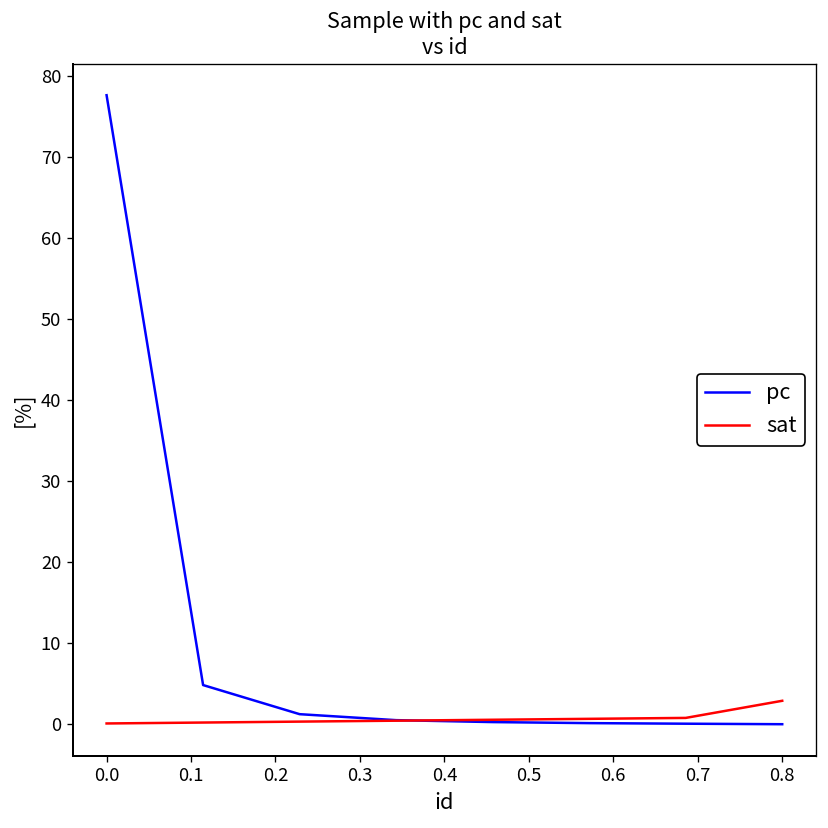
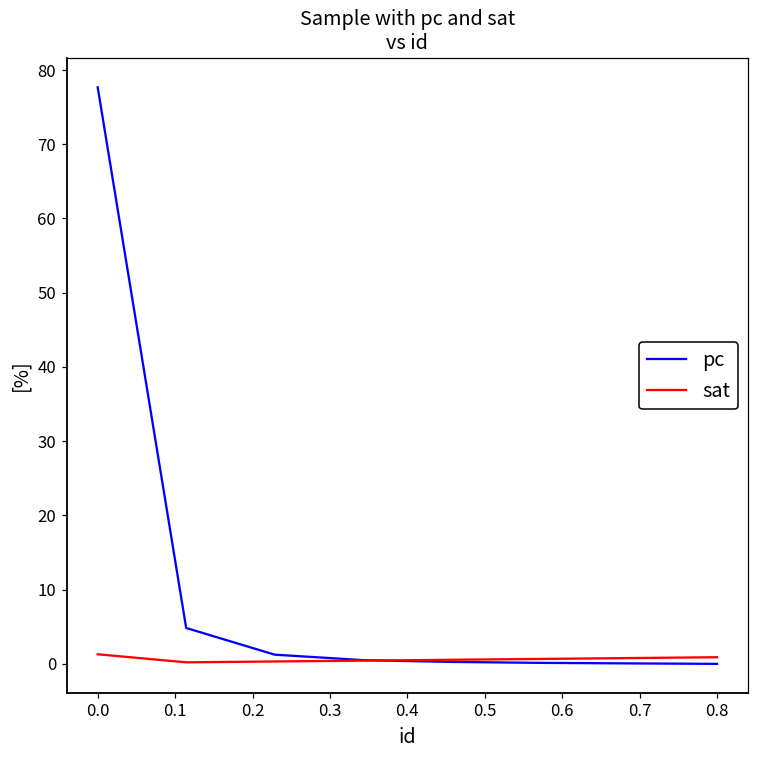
  {
    "pc": {
      "0.0": 78,
      "0.8": 0
    },
    "sat": {
-     "0.0": 0,
-     "0.8": 3
+     "0.0": 1,
+     "0.8": 1
    }
  }
